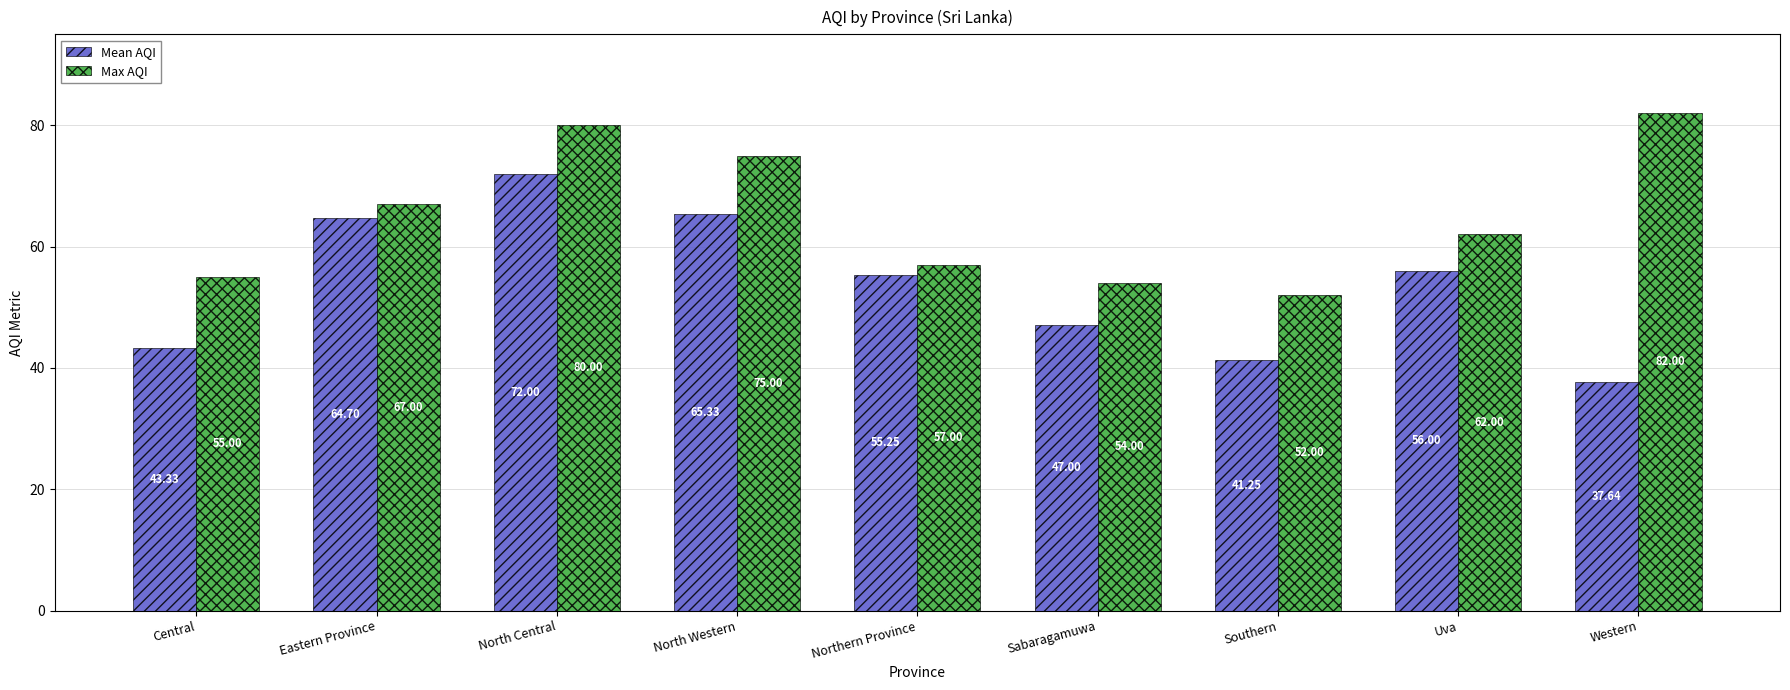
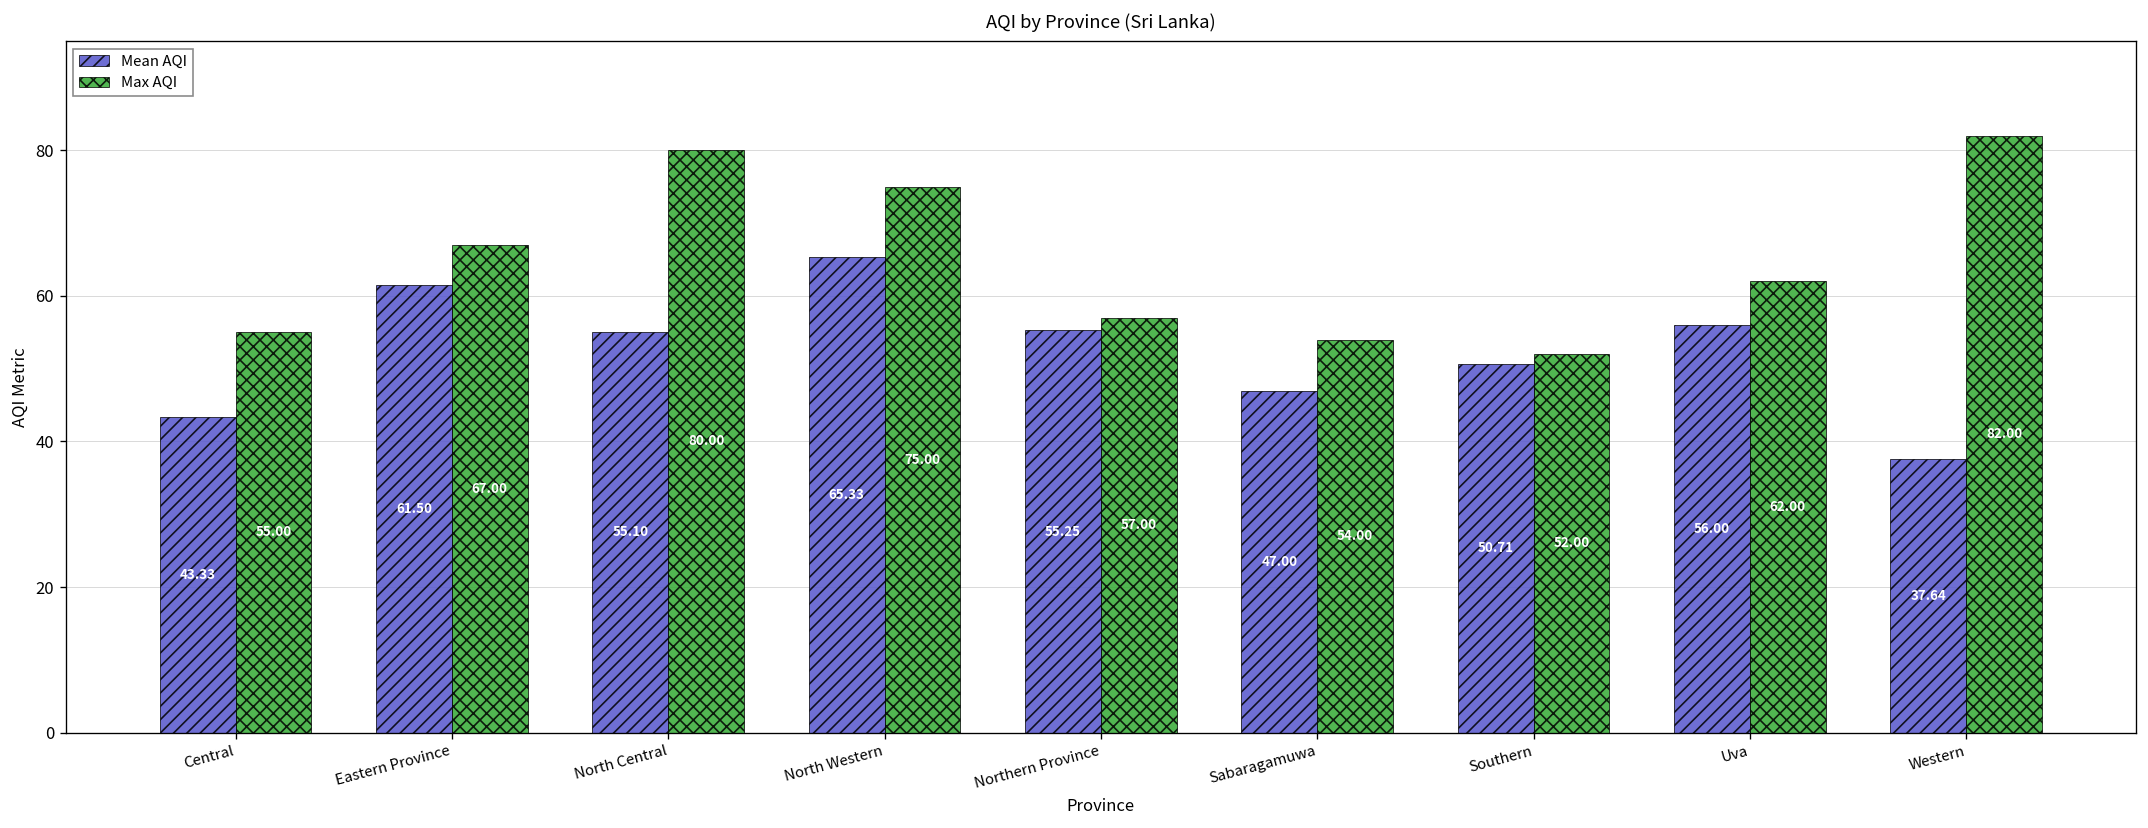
  {
    "Mean AQI": {
      "Central": 43.33,
-     "Eastern Province": 64.70,
-     "North Central": 72.00,
+     "Eastern Province": 61.50,
+     "North Central": 55.10,
      "North Western": 65.33,
      "Northern Province": 55.25,
      "Sabaragamuwa": 47.00,
-     "Southern": 41.25,
+     "Southern": 50.71,
      "Uva": 56.00,
      "Western": 37.64
    },
    "Max AQI": {
      "Central": 55.00,
      "Eastern Province": 67.00,
      "North Central": 80.00,
      "North Western": 75.00,
      "Northern Province": 57.00,
      "Sabaragamuwa": 54.00,
      "Southern": 52.00,
      "Uva": 62.00,
      "Western": 82.00
    }
  }
